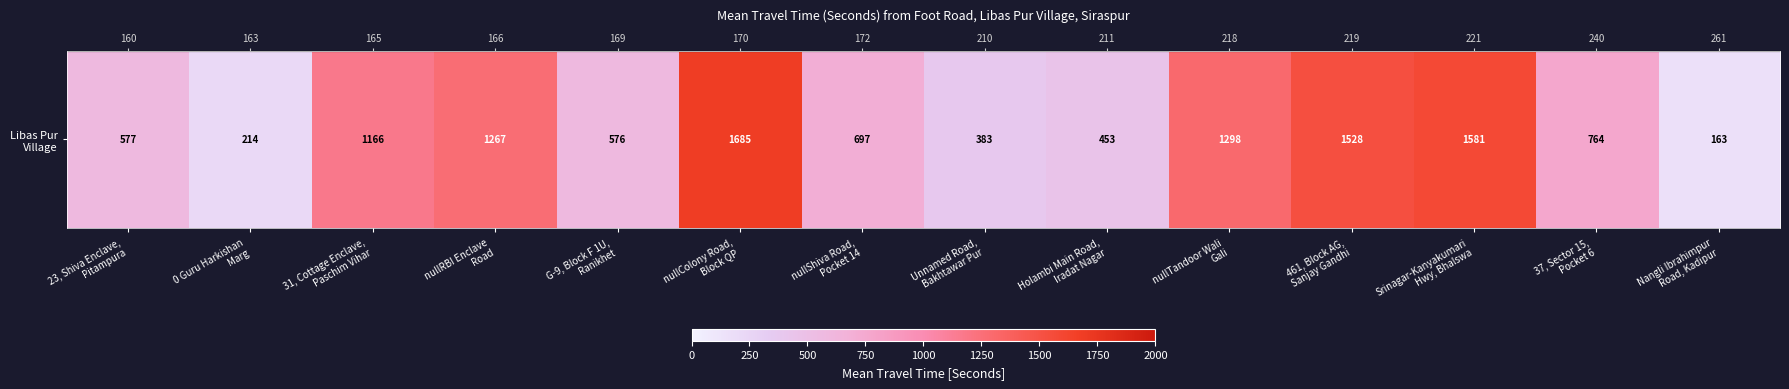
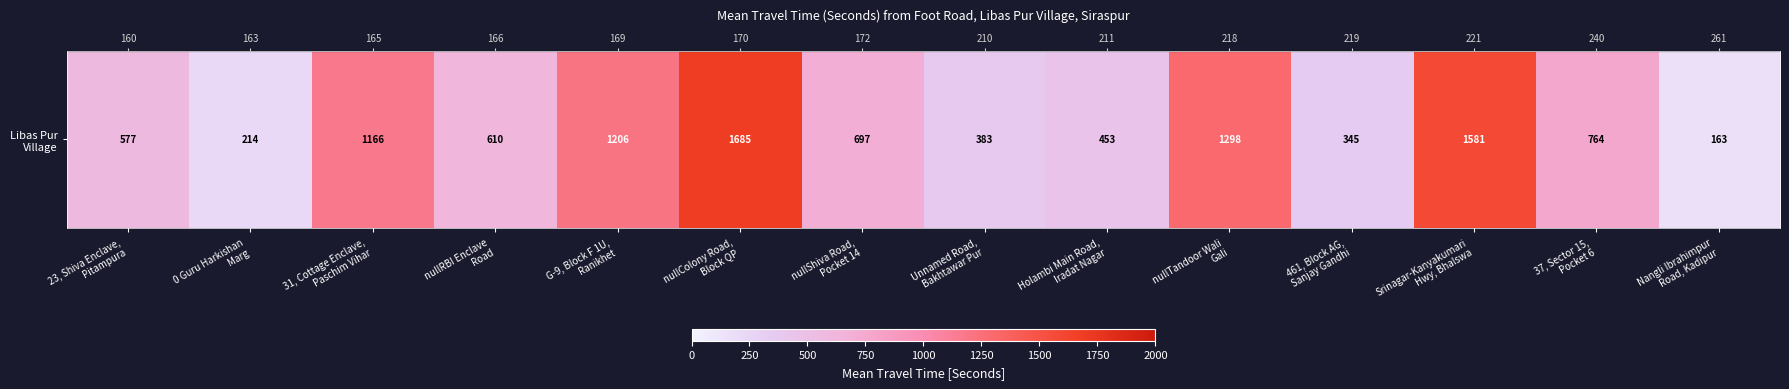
  {
    "Libas Pur Village": {
      "23, Shiva Enclave, Pitampura": 577,
      "0 Guru Harkishan Marg": 214,
      "31, Cottage Enclave, Paschim Vihar": 1166,
-     "nullRBI Enclave Road": 1267,
-     "G-9, Block F 1U, Ranikhet": 576,
+     "nullRBI Enclave Road": 610,
+     "G-9, Block F 1U, Ranikhet": 1206,
      "nullColony Road, Block QP": 1685,
      "nullShiva Road, Pocket 14": 697,
      "Unnamed Road, Bakhtawar Pur": 383,
      "Holambi Main Road, Iradat Nagar": 453,
      "nullTandoor Wali Gali": 1298,
-     "461, Block AG, Sanjay Gandhi": 1528,
+     "461, Block AG, Sanjay Gandhi": 345,
      "Srinagar-Kanyakumari Hwy, Bhalswa": 1581,
      "37, Sector 15, Pocket 6": 764,
      "Nangli Ibrahimpur Road, Kadipur": 163
    }
  }
